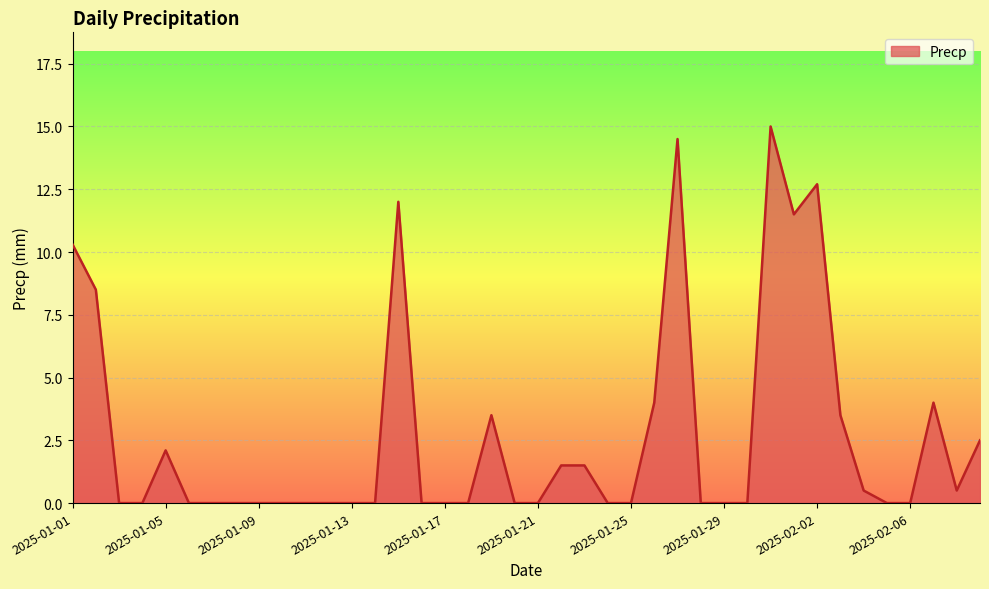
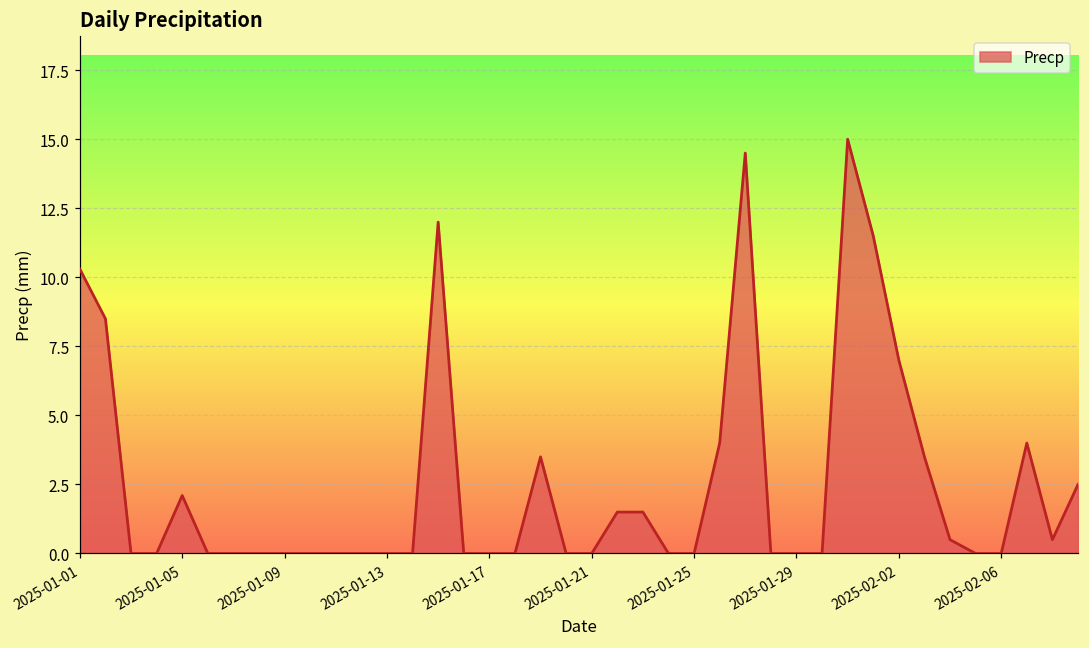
  {
    "2025-01-01": 10.3,
    "2025-01-05": 2.1,
    "2025-01-09": 0.0,
    "2025-01-13": 0.0,
    "2025-01-17": 0.0,
    "2025-01-21": 0.0,
    "2025-01-25": 0.0,
    "2025-01-29": 0.0,
-   "2025-02-02": 12.7,
+   "2025-02-02": 7.0,
    "2025-02-06": 0.0
  }
